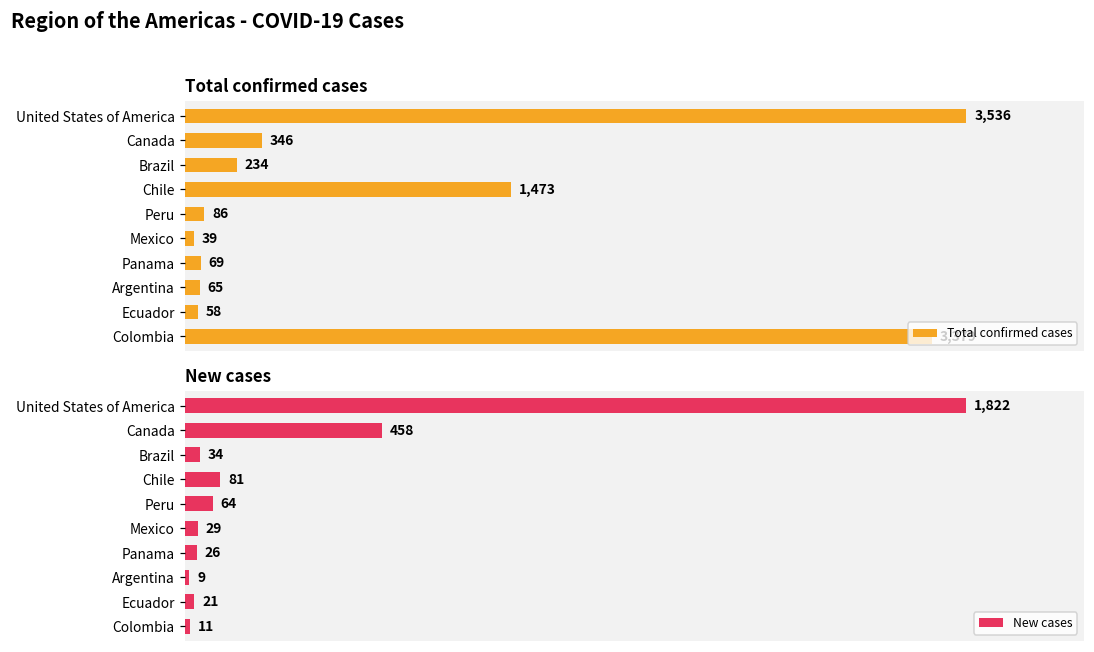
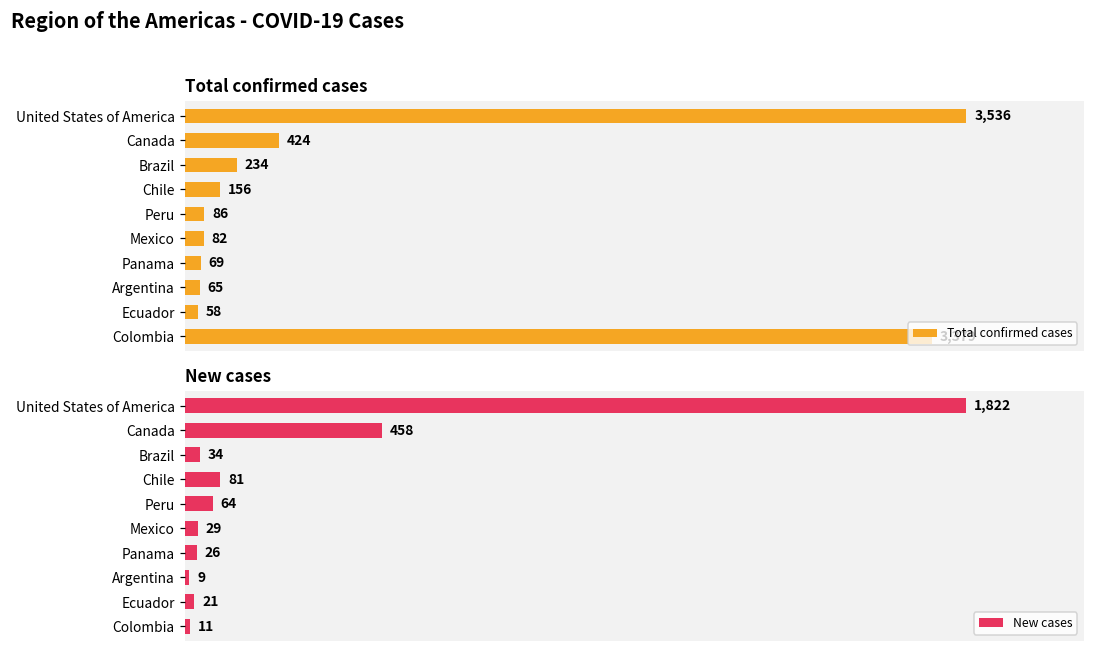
  {
    "Total confirmed cases": {
      "United States of America": "3,536",
-     "Canada": "346",
+     "Canada": "424",
      "Brazil": "234",
-     "Chile": "1,473",
+     "Chile": "156",
      "Peru": "86",
-     "Mexico": "39",
+     "Mexico": "82",
      "Panama": "69",
      "Argentina": "65",
      "Ecuador": "58"
    },
    "New cases": {
      "United States of America": "1,822",
      "Canada": "458",
      "Brazil": "34",
      "Chile": "81",
      "Peru": "64",
      "Mexico": "29",
      "Panama": "26",
      "Argentina": "9",
      "Ecuador": "21",
      "Colombia": "11"
    }
  }
